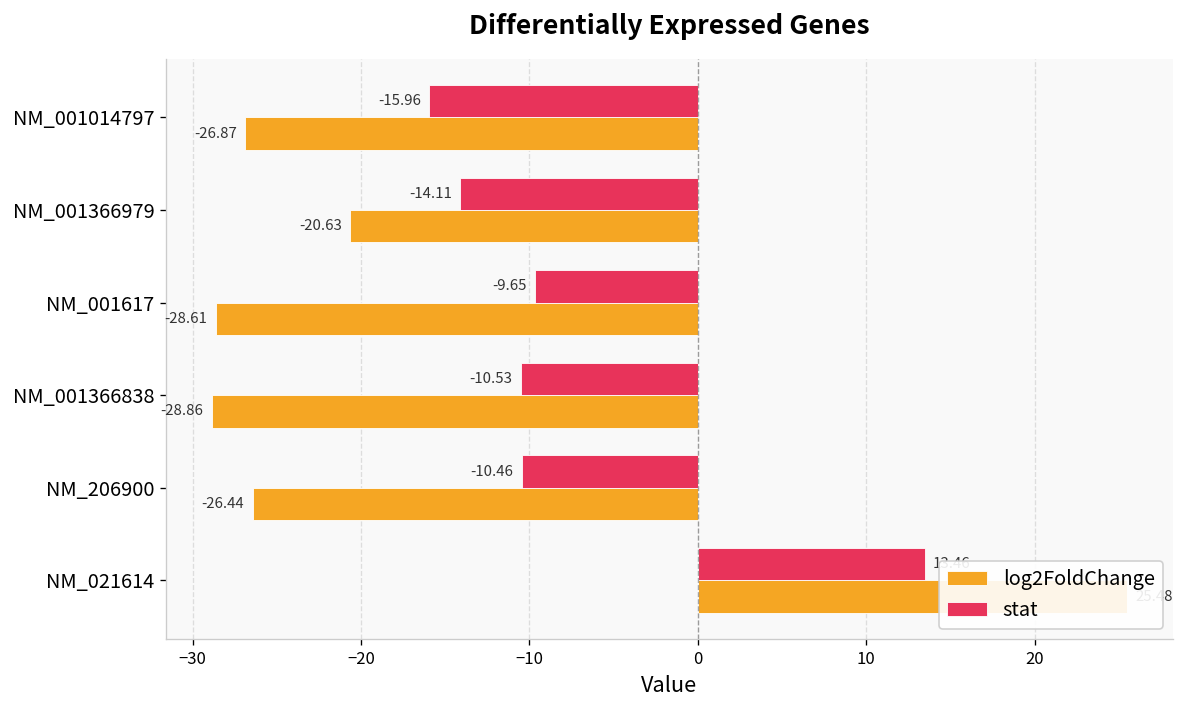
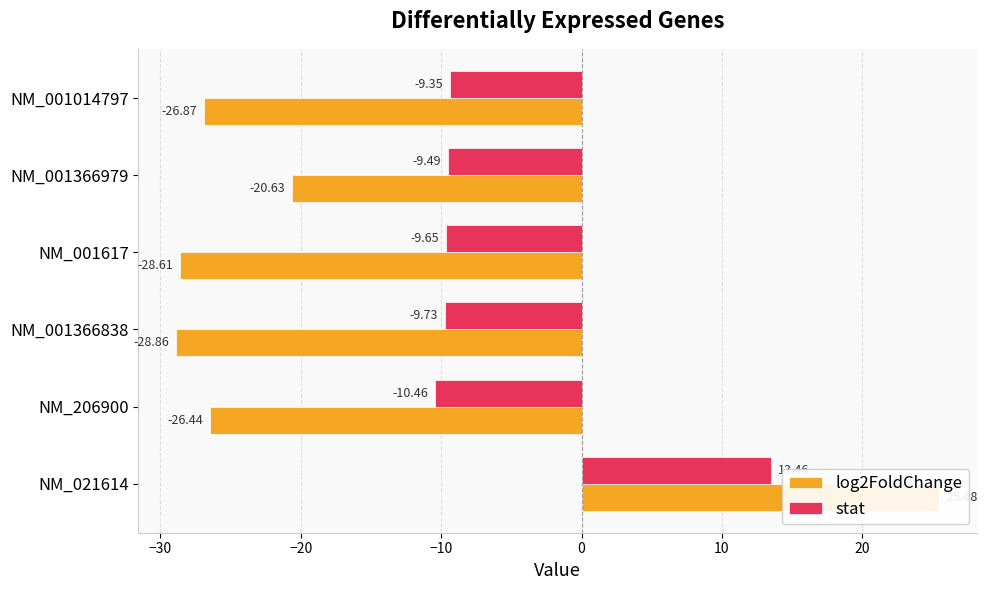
  {
    "log2FoldChange": {
      "NM_001014797": -26.87,
      "NM_001366979": -20.63,
      "NM_001617": -28.61,
      "NM_001366838": -28.86,
      "NM_206900": -26.44
    },
    "stat": {
-     "NM_001014797": -15.96,
-     "NM_001366979": -14.11,
+     "NM_001014797": -9.35,
+     "NM_001366979": -9.49,
      "NM_001617": -9.65,
-     "NM_001366838": -10.53,
+     "NM_001366838": -9.73,
      "NM_206900": -10.46
    }
  }
